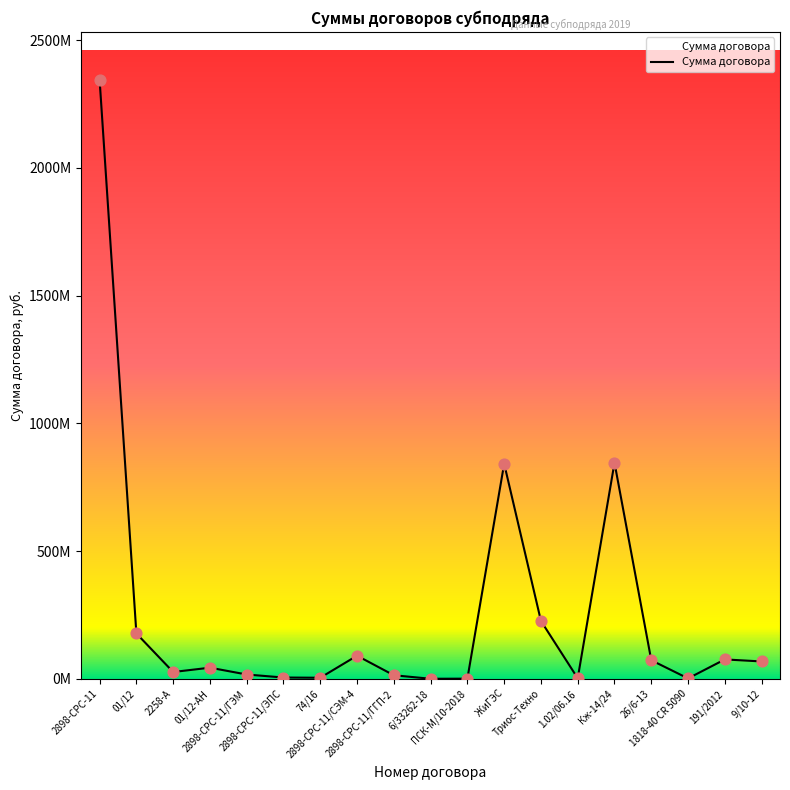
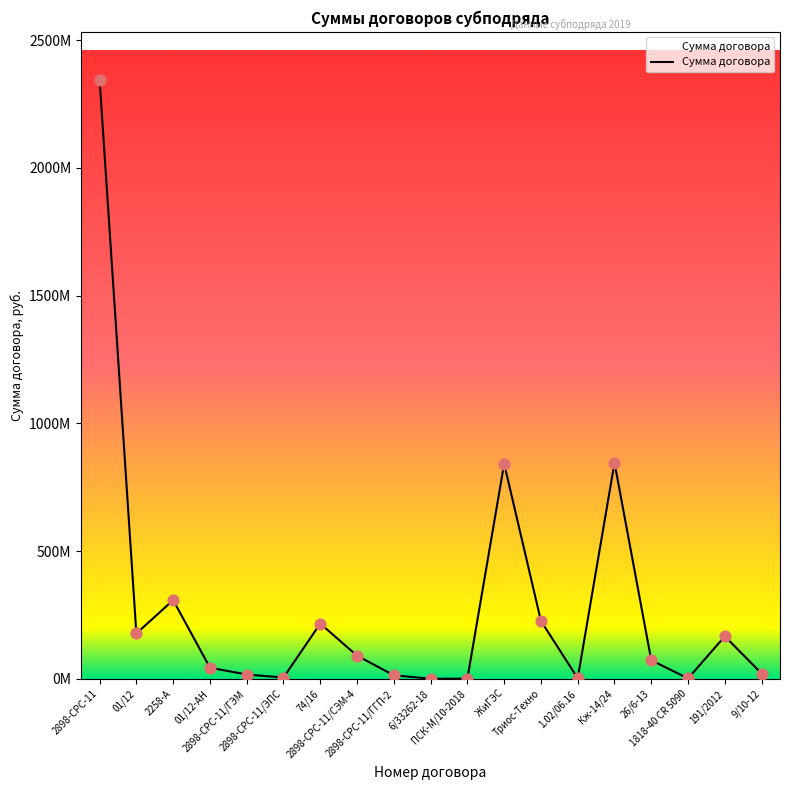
  {
    "2898-СРС-11": 2340000000,
    "01/12": 180000000,
-   "2258-А": 30000000,
+   "2258-А": 310000000,
    "01/12-АН": 40000000,
    "2898-СРС-11/ГЭМ": 20000000,
    "2898-СРС-11/ЭПС": 0,
-   "74/16": 0,
+   "74/16": 220000000,
    "2898-СРС-11/СЭМ-4": 90000000,
    "2898-СРС-11/ГГП-2": 10000000,
    "6/33262-18": 0,
    "ПСК-М/10-2018": 0,
    "ЖиГЭС": 840000000,
    "Триос-Техно": 230000000,
    "1.02/06.16": 0,
    "Кж-14/24": 850000000,
    "26/6-13": 70000000,
    "1818-40 CR 5090": 0,
-   "191/2012": 80000000,
-   "9/10-12": 70000000
+   "191/2012": 170000000,
+   "9/10-12": 20000000
  }
